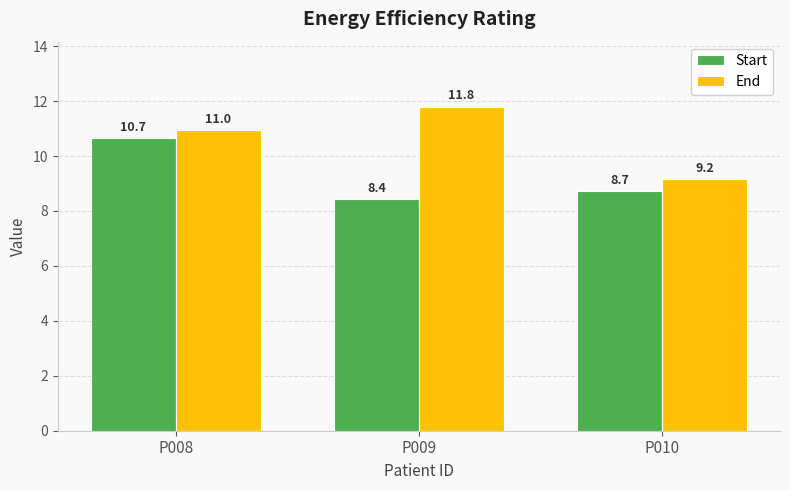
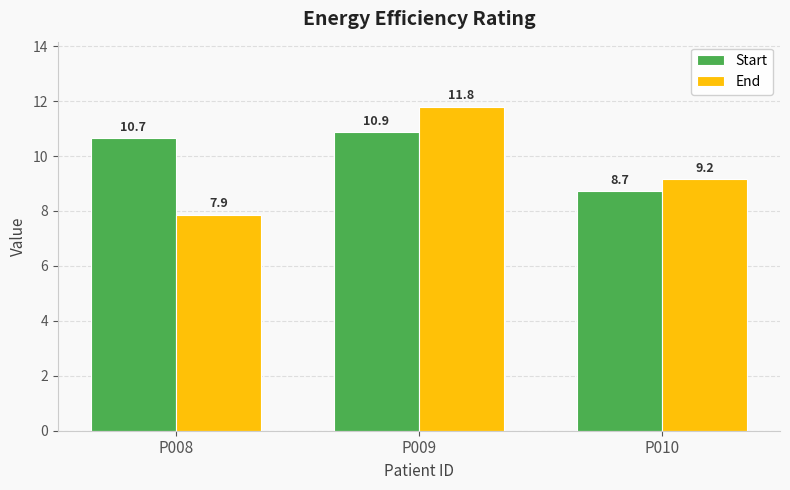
  {
    "Start": {
      "P008": 10.7,
-     "P009": 8.4,
+     "P009": 10.9,
      "P010": 8.7
    },
    "End": {
-     "P008": 11.0,
+     "P008": 7.9,
      "P009": 11.8,
      "P010": 9.2
    }
  }
